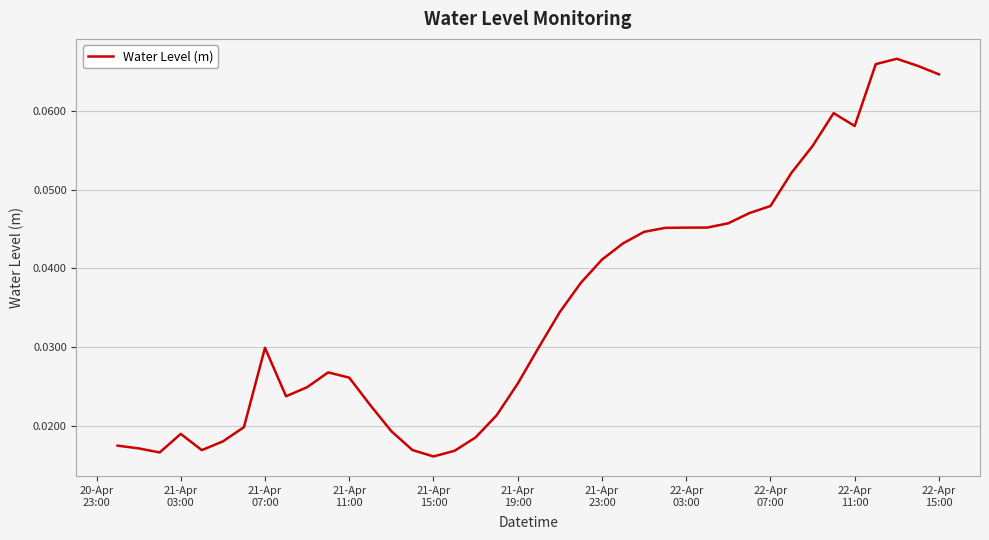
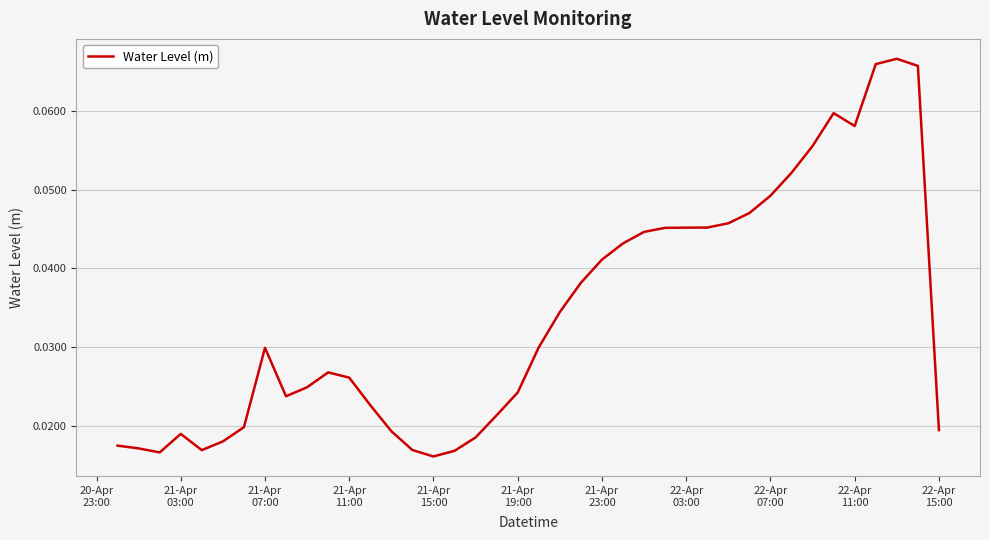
  {
    "21-Apr 03:00": 0.019,
    "21-Apr 07:00": 0.030,
    "21-Apr 11:00": 0.026,
    "21-Apr 15:00": 0.016,
-   "21-Apr 19:00": 0.025,
+   "21-Apr 19:00": 0.024,
    "21-Apr 23:00": 0.041,
    "22-Apr 03:00": 0.045,
-   "22-Apr 07:00": 0.048,
+   "22-Apr 07:00": 0.049,
    "22-Apr 11:00": 0.058,
-   "22-Apr 15:00": 0.065
+   "22-Apr 15:00": 0.019
  }
